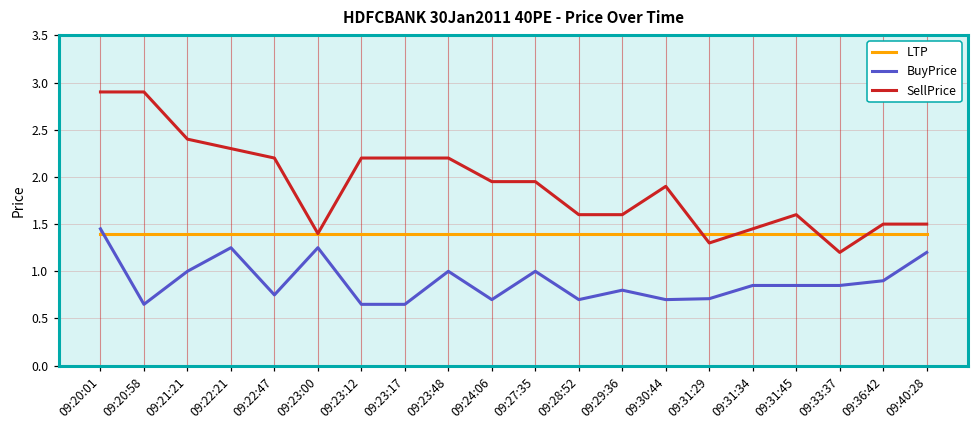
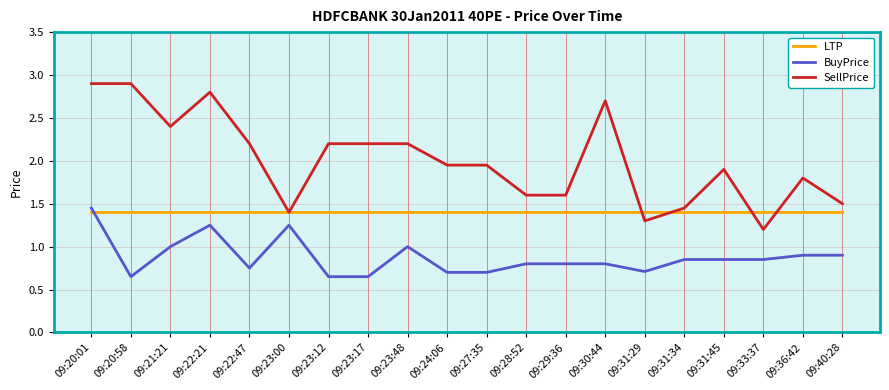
  {
    "LTP": {
      "09:20:01": 1.4,
      "09:20:58": 1.4,
      "09:21:21": 1.4,
      "09:22:21": 1.4,
      "09:22:47": 1.4,
      "09:23:12": 1.4,
      "09:23:17": 1.4,
      "09:23:48": 1.4,
      "09:24:06": 1.4,
      "09:27:35": 1.4,
      "09:28:52": 1.4,
      "09:29:36": 1.4,
      "09:30:44": 1.4,
      "09:31:29": 1.4,
      "09:31:34": 1.4,
      "09:31:45": 1.4,
      "09:33:37": 1.4,
      "09:36:42": 1.4,
      "09:40:28": 1.4
    },
    "BuyPrice": {
      "09:20:01": 1.5,
      "09:20:58": 0.7,
      "09:21:21": 1.0,
      "09:22:21": 1.3,
      "09:22:47": 0.8,
      "09:23:00": 1.3,
      "09:23:12": 0.7,
      "09:23:17": 0.7,
      "09:23:48": 1.0,
      "09:24:06": 0.7,
-     "09:27:35": 1.0,
-     "09:28:52": 0.7,
+     "09:27:35": 0.7,
+     "09:28:52": 0.8,
      "09:29:36": 0.8,
-     "09:30:44": 0.7,
+     "09:30:44": 0.8,
      "09:31:29": 0.7,
      "09:31:34": 0.9,
      "09:31:45": 0.9,
      "09:33:37": 0.9,
      "09:36:42": 0.9,
-     "09:40:28": 1.2
+     "09:40:28": 0.9
    },
    "SellPrice": {
      "09:20:01": 2.9,
      "09:20:58": 2.9,
      "09:21:21": 2.4,
-     "09:22:21": 2.3,
+     "09:22:21": 2.8,
      "09:22:47": 2.2,
      "09:23:12": 2.2,
      "09:23:17": 2.2,
      "09:23:48": 2.2,
      "09:24:06": 2.0,
      "09:27:35": 2.0,
      "09:28:52": 1.6,
      "09:29:36": 1.6,
-     "09:30:44": 1.9,
+     "09:30:44": 2.7,
      "09:31:29": 1.3,
      "09:31:34": 1.5,
-     "09:31:45": 1.6,
+     "09:31:45": 1.9,
      "09:33:37": 1.2,
-     "09:36:42": 1.5,
+     "09:36:42": 1.8,
      "09:40:28": 1.5
    }
  }
